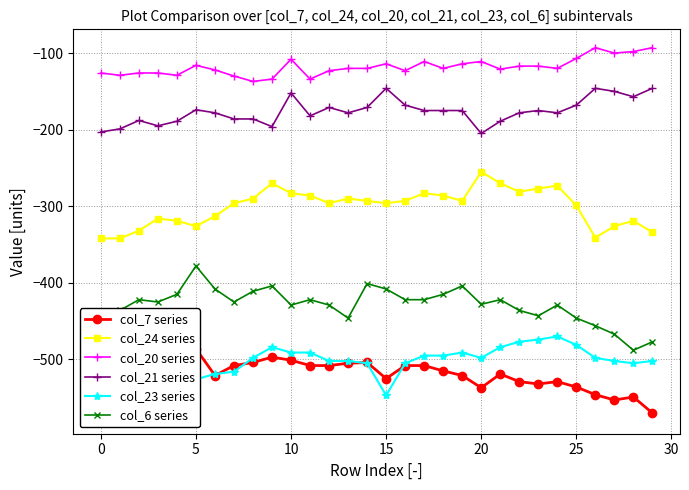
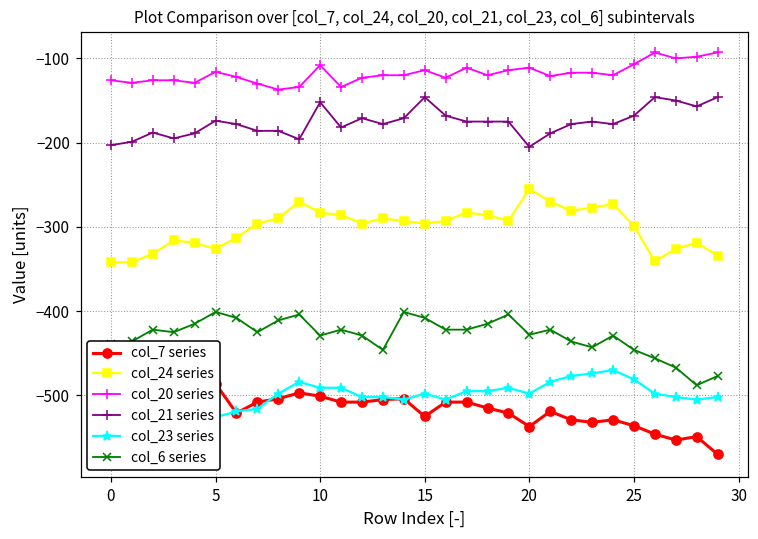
  {
    "col_7 series": {
      "10": -500,
      "15": -530,
      "20": -540,
      "25": -540
    },
    "col_24 series": {
      "0": -340,
      "5": -330,
      "10": -280,
      "15": -300,
      "20": -260,
      "25": -300
    },
    "col_20 series": {
      "0": -130,
      "5": -120,
      "10": -110,
      "15": -110,
      "20": -110,
      "25": -110
    },
    "col_21 series": {
      "0": -200,
      "5": -170,
      "10": -150,
      "15": -150,
      "20": -210,
      "25": -170
    },
    "col_23 series": {
      "10": -490,
-     "15": -550,
+     "15": -500,
      "20": -500,
      "25": -480
    },
    "col_6 series": {
-     "5": -380,
+     "5": -400,
      "10": -430,
      "15": -410,
      "20": -430,
      "25": -450
    }
  }
